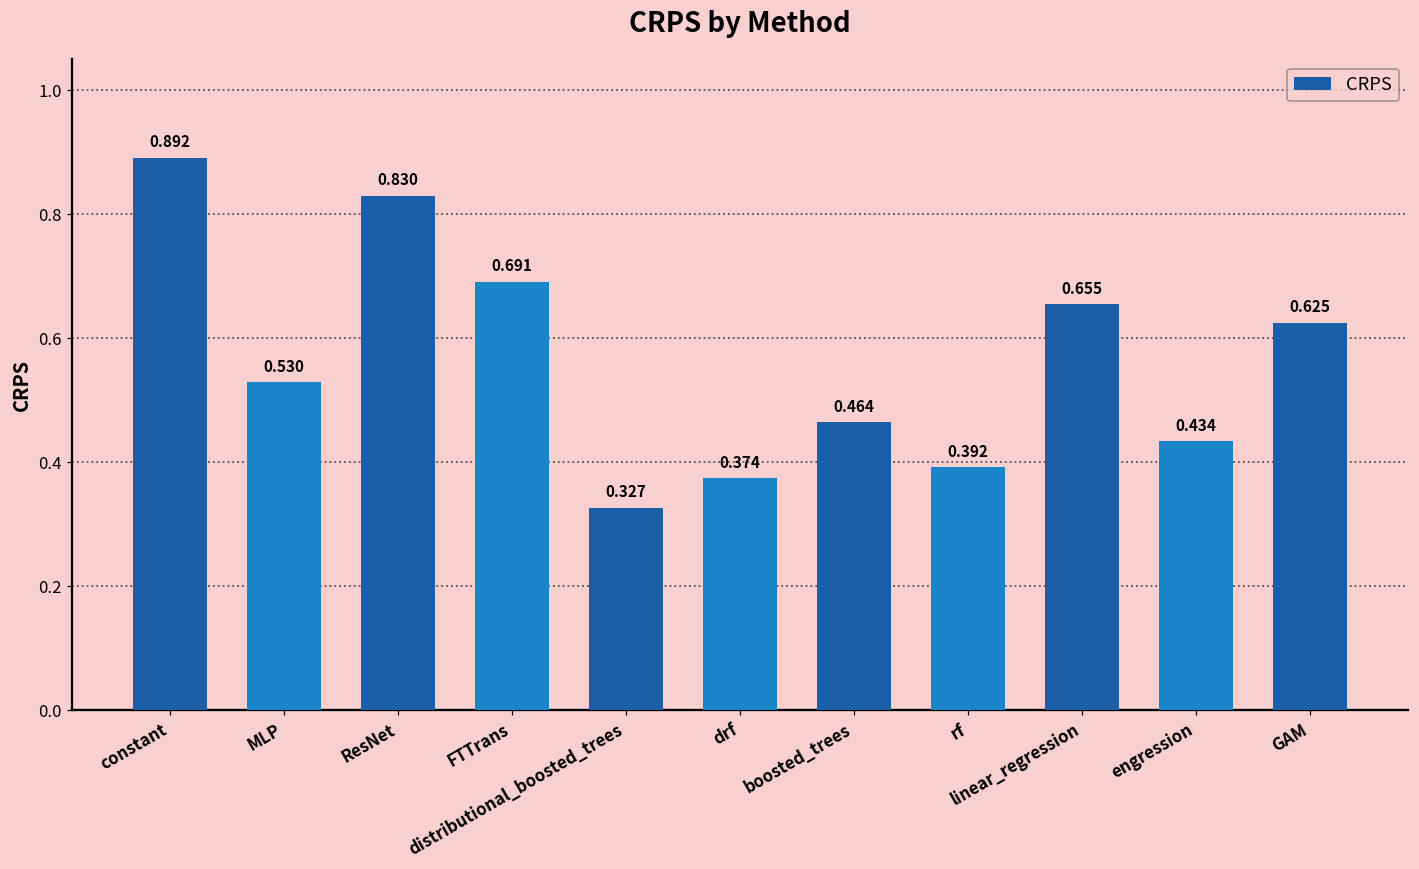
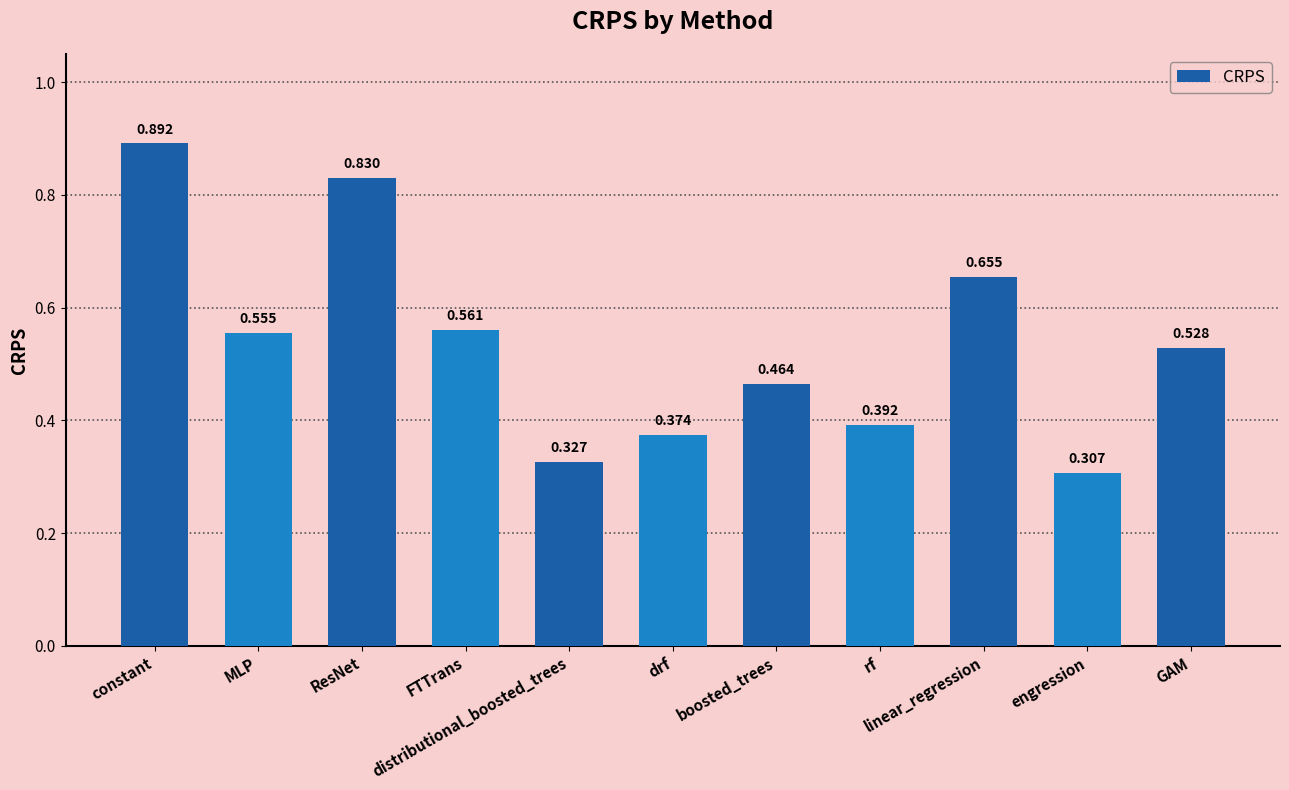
  {
    "constant": 0.892,
-   "MLP": 0.530,
+   "MLP": 0.555,
    "ResNet": 0.830,
-   "FTTrans": 0.691,
+   "FTTrans": 0.561,
    "distributional_boosted_trees": 0.327,
    "drf": 0.374,
    "boosted_trees": 0.464,
    "rf": 0.392,
    "linear_regression": 0.655,
-   "engression": 0.434,
-   "GAM": 0.625
+   "engression": 0.307,
+   "GAM": 0.528
  }
